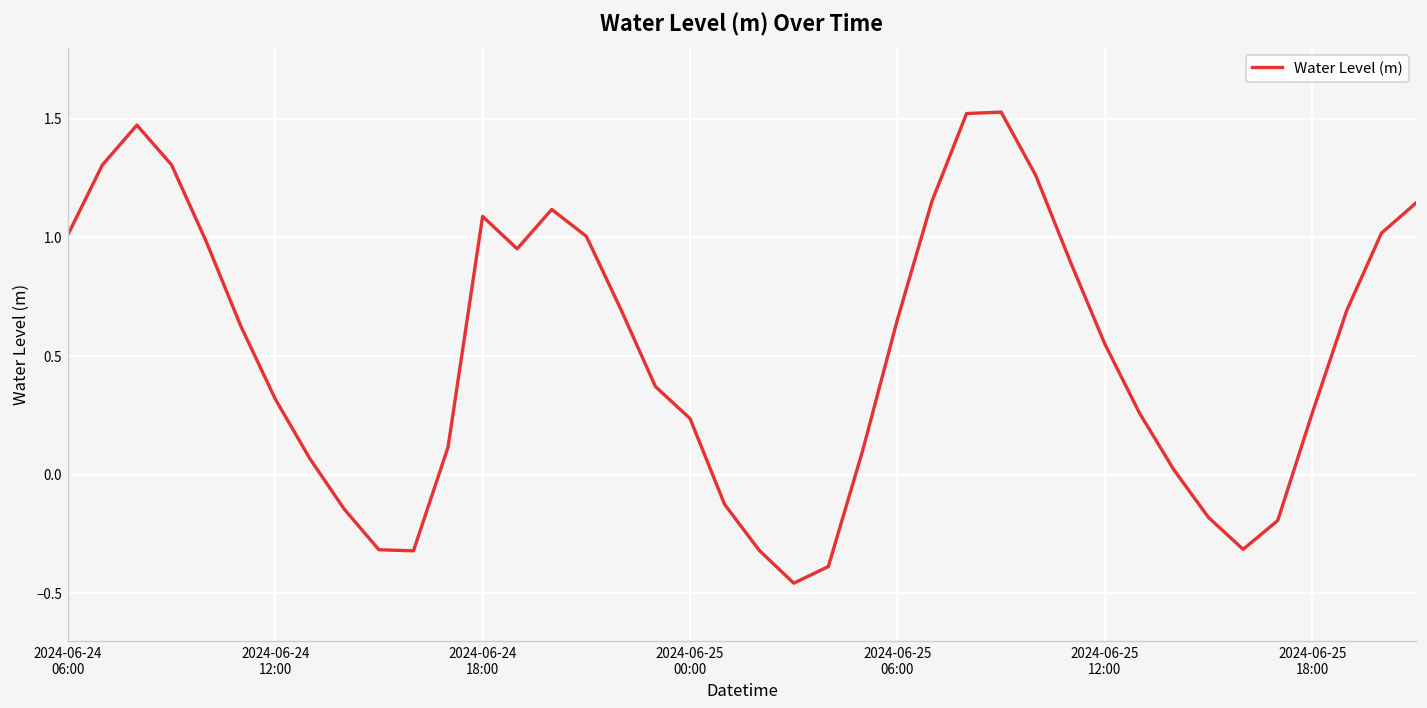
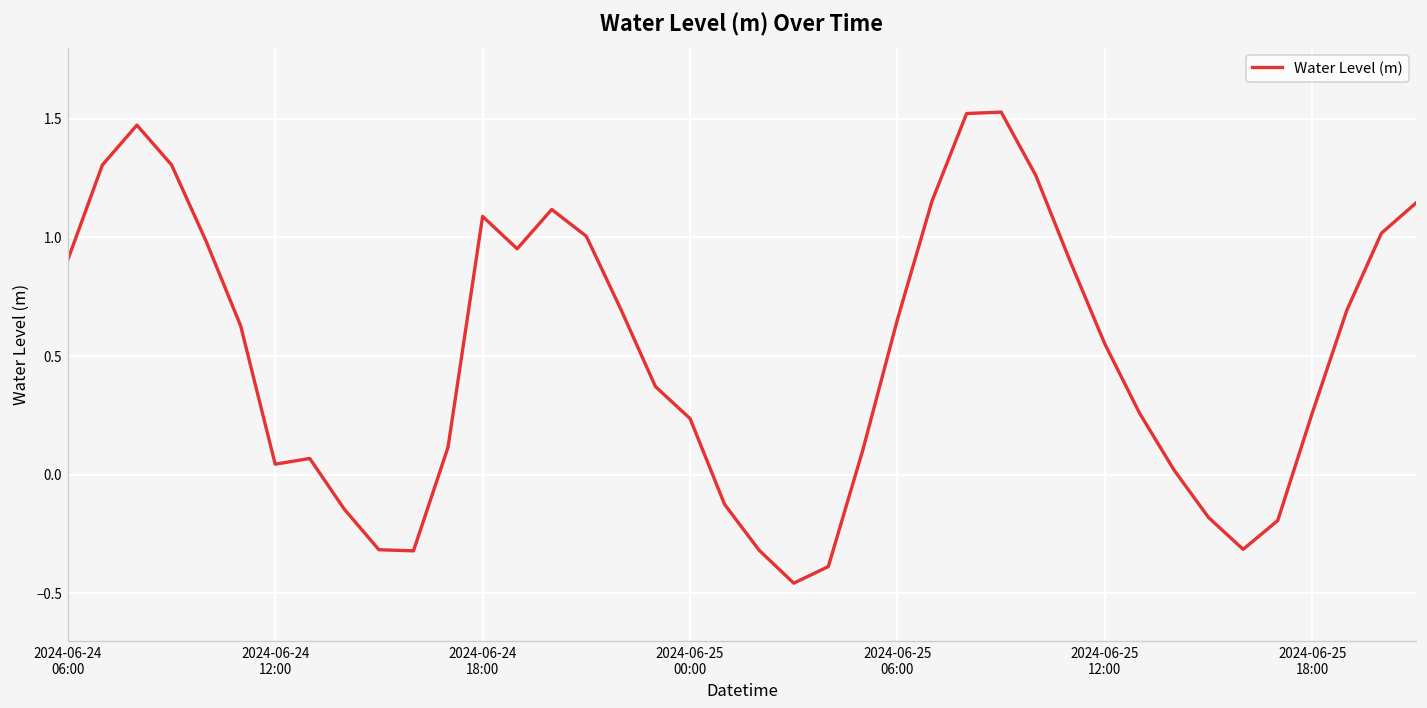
  {
-   "2024-06-24 06:00": 1.01,
-   "2024-06-24 12:00": 0.32,
+   "2024-06-24 06:00": 0.91,
+   "2024-06-24 12:00": 0.04,
    "2024-06-24 18:00": 1.09,
    "2024-06-25 00:00": 0.24,
    "2024-06-25 06:00": 0.65,
    "2024-06-25 12:00": 0.55,
    "2024-06-25 18:00": 0.26
  }
